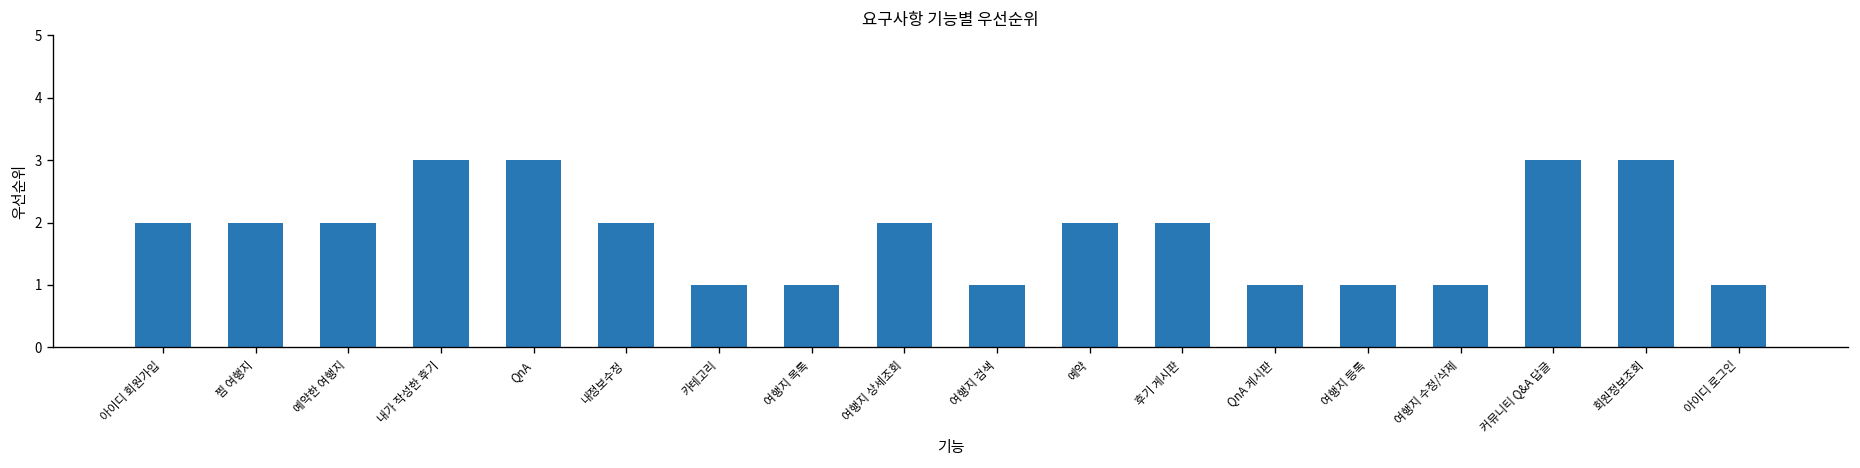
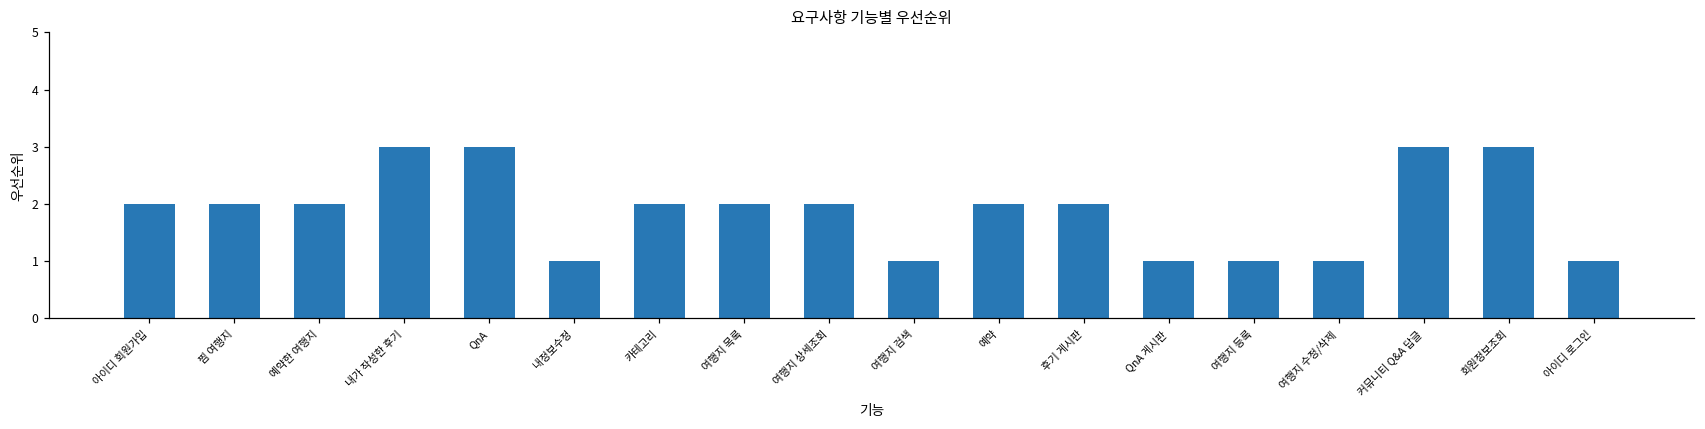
  {
    "아이디 회원가입": 2,
    "찜 여행지": 2,
    "예약한 여행지": 2,
    "내가 작성한 후기": 3,
    "QnA": 3,
-   "내정보수정": 2,
-   "카테고리": 1,
-   "여행지 목록": 1,
+   "내정보수정": 1,
+   "카테고리": 2,
+   "여행지 목록": 2,
    "여행지 상세조회": 2,
    "여행지 검색": 1,
    "예약": 2,
    "후기 게시판": 2,
    "QnA 게시판": 1,
    "여행지 등록": 1,
    "여행지 수정/삭제": 1,
    "커뮤니티 Q&A 답글": 3,
    "회원정보조회": 3,
    "아이디 로그인": 1
  }
